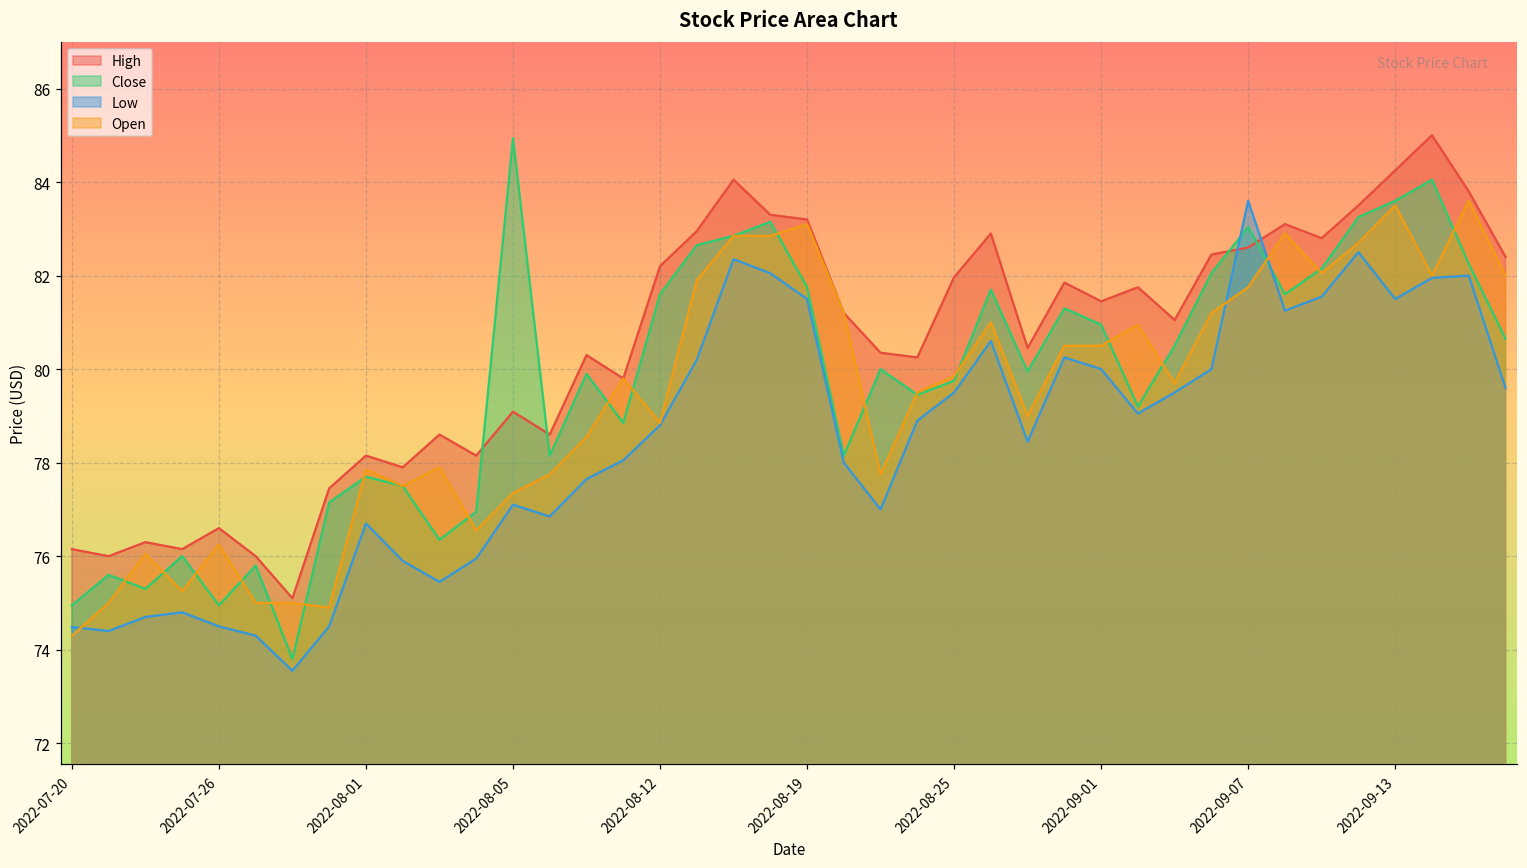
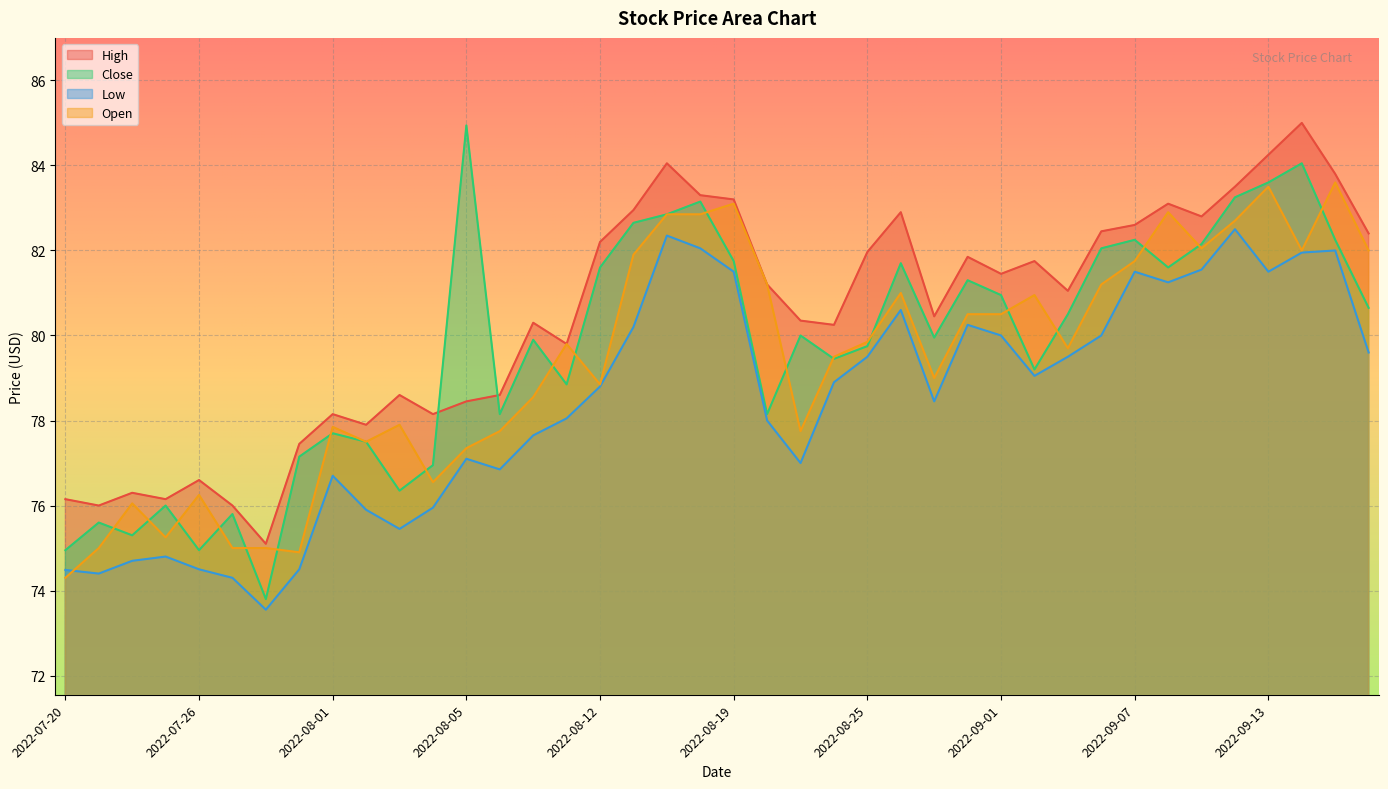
  {
    "High": {
      "2022-07-20": 76.2,
      "2022-07-26": 76.6,
      "2022-08-01": 78.2,
-     "2022-08-05": 79.1,
+     "2022-08-05": 78.4,
      "2022-08-12": 82.2,
      "2022-08-19": 83.2,
      "2022-08-25": 82.0,
      "2022-09-01": 81.4,
      "2022-09-07": 82.6,
      "2022-09-13": 84.3
    },
    "Close": {
      "2022-07-20": 74.9,
      "2022-07-26": 74.9,
      "2022-08-01": 77.7,
      "2022-08-05": 84.9,
      "2022-08-12": 81.6,
      "2022-08-19": 81.8,
      "2022-08-25": 79.8,
      "2022-09-01": 80.9,
-     "2022-09-07": 83.0,
+     "2022-09-07": 82.3,
      "2022-09-13": 83.6
    },
    "Low": {
      "2022-07-20": 74.5,
      "2022-07-26": 74.5,
      "2022-08-01": 76.7,
      "2022-08-05": 77.1,
      "2022-08-19": 81.5,
      "2022-08-25": 79.5,
      "2022-09-01": 80.0,
-     "2022-09-07": 83.6,
+     "2022-09-07": 81.5,
      "2022-09-13": 81.5
    },
    "Open": {
      "2022-07-20": 74.3,
      "2022-07-26": 76.3,
      "2022-08-01": 77.8,
      "2022-08-05": 77.3,
      "2022-08-19": 83.1,
      "2022-08-25": 79.8,
      "2022-09-01": 80.5,
      "2022-09-07": 81.8,
      "2022-09-13": 83.5
    }
  }
